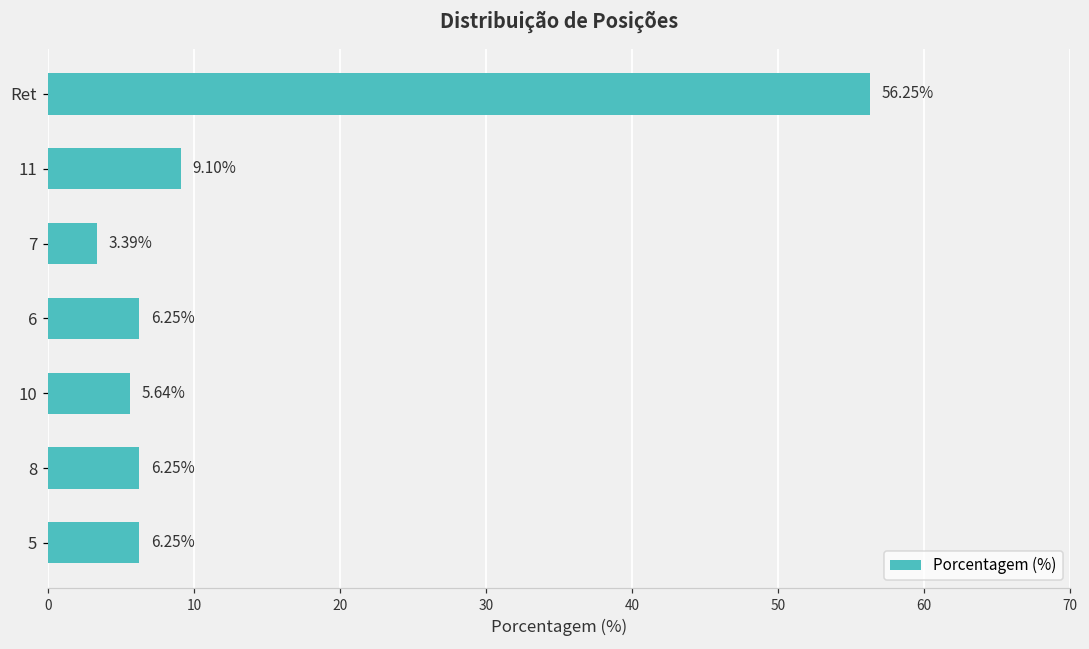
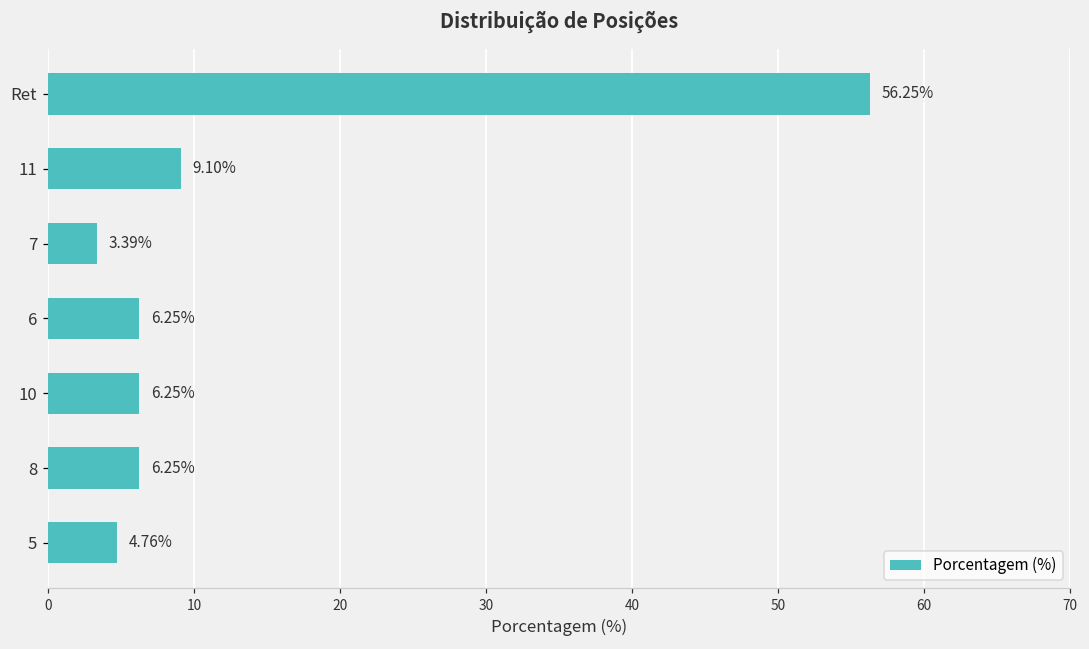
  {
    "Ret": "56.25%",
    "11": "9.10%",
    "7": "3.39%",
    "6": "6.25%",
-   "10": "5.64%",
+   "10": "6.25%",
    "8": "6.25%",
-   "5": "6.25%"
+   "5": "4.76%"
  }
